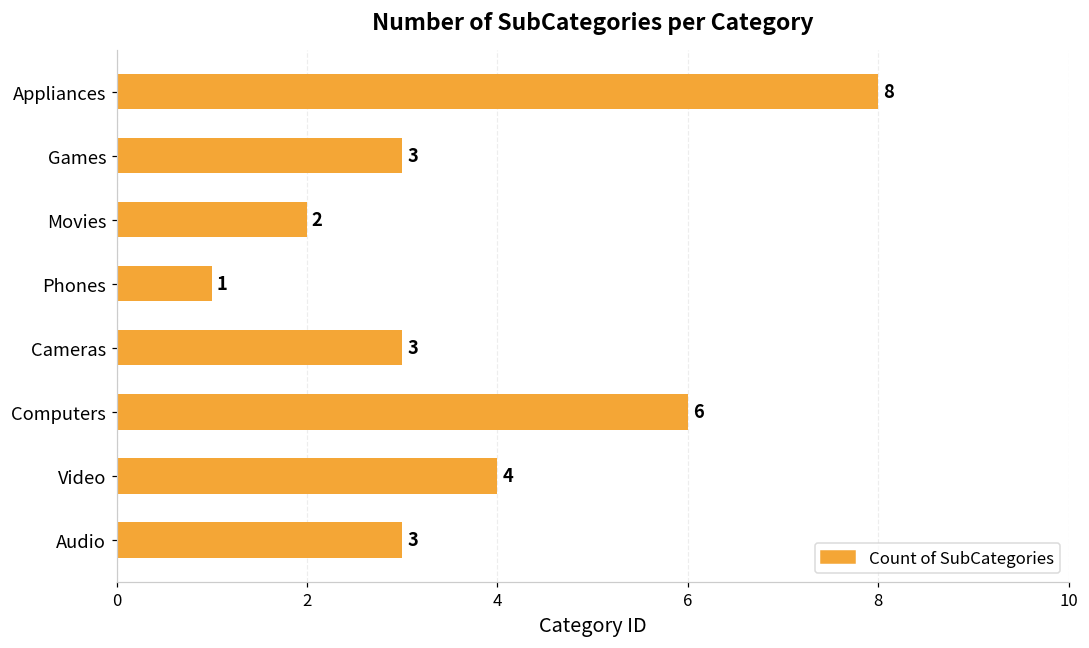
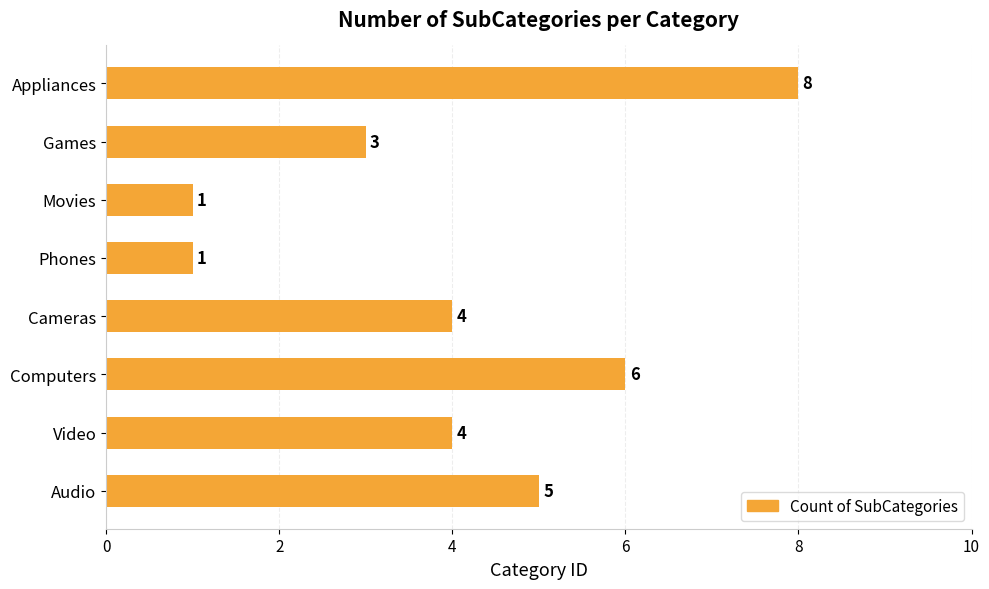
  {
    "Appliances": 8,
    "Games": 3,
-   "Movies": 2,
+   "Movies": 1,
    "Phones": 1,
-   "Cameras": 3,
+   "Cameras": 4,
    "Computers": 6,
    "Video": 4,
-   "Audio": 3
+   "Audio": 5
  }
